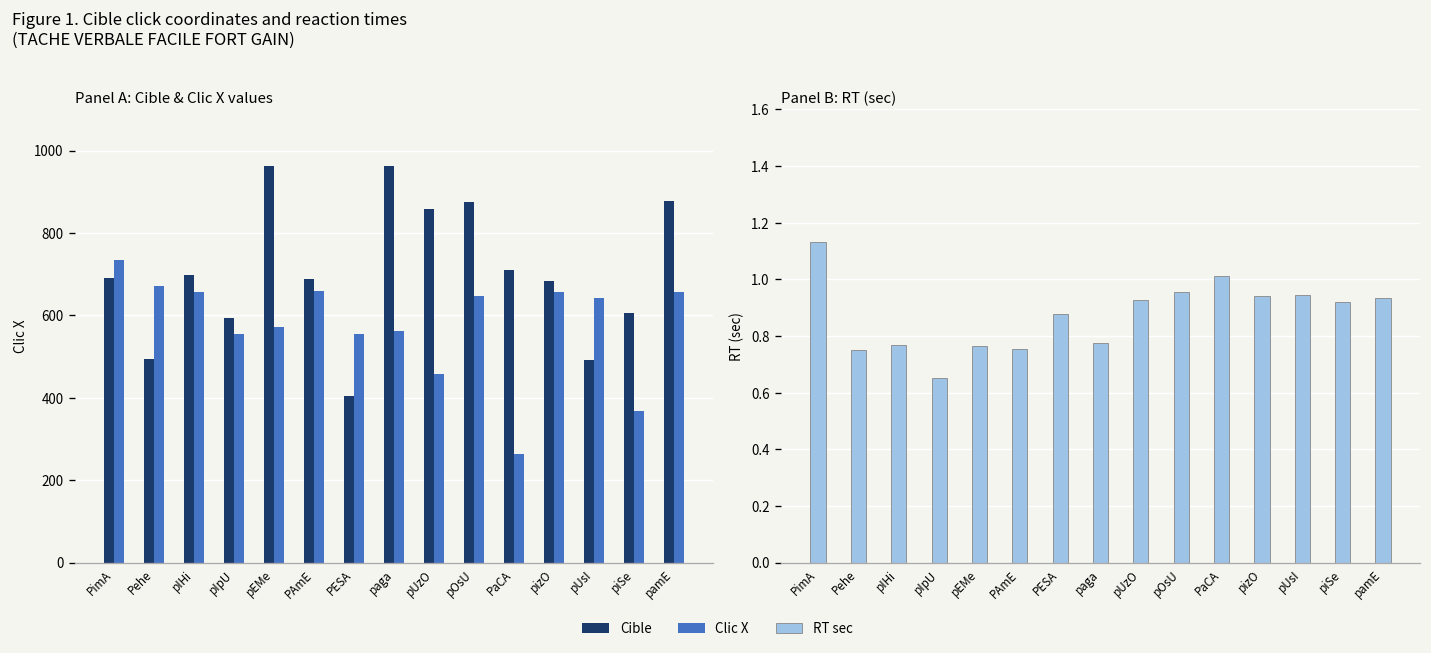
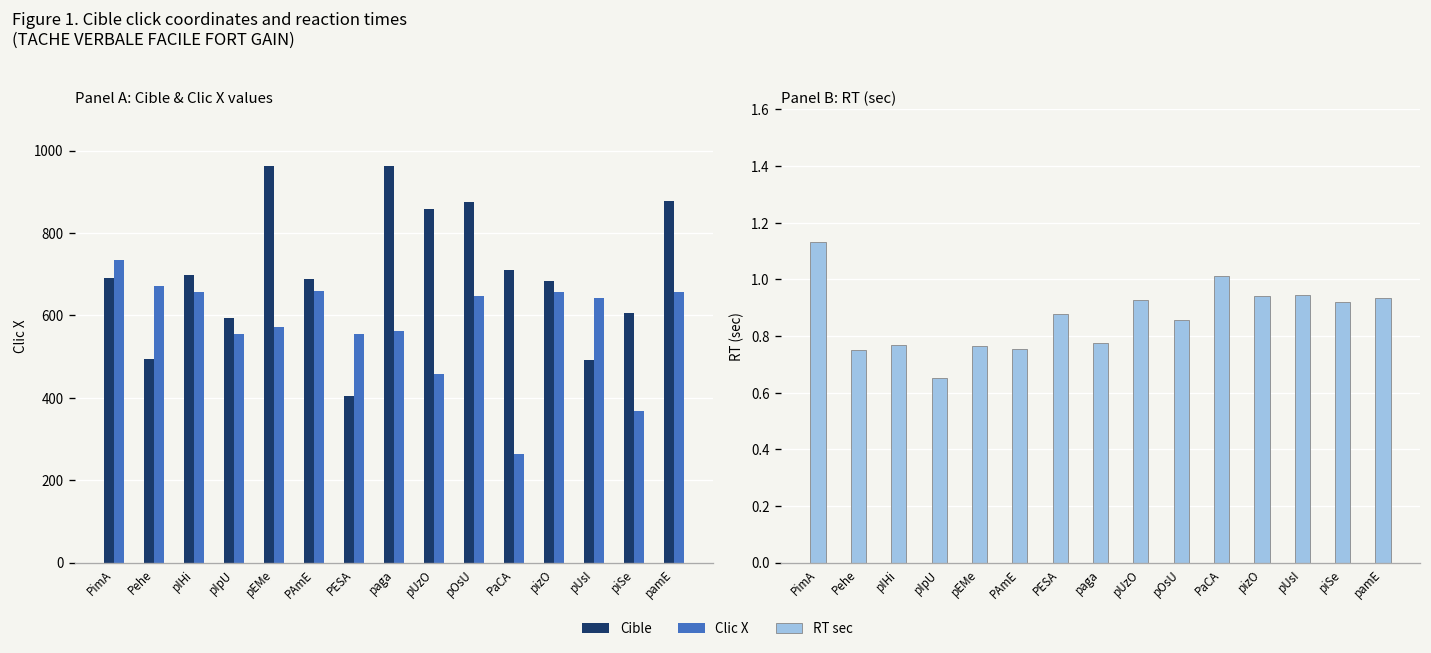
  {
    "Panel A: Cible & Clic X values": {
      "Cible": {
        "PimA": 690,
        "Pehe": 500,
        "pIHi": 700,
        "pIpU": 590,
        "pEMe": 960,
        "PAmE": 690,
        "PESA": 410,
        "paga": 960,
        "pUzO": 860,
        "pOsU": 880,
        "PaCA": 710,
        "pizO": 680,
        "pUsI": 490,
        "piSe": 610,
        "pamE": 880
      },
      "Clic X": {
        "PimA": 730,
        "Pehe": 670,
        "pIHi": 660,
        "pIpU": 560,
        "pEMe": 570,
        "PAmE": 660,
        "PESA": 560,
        "paga": 560,
        "pUzO": 460,
        "pOsU": 650,
        "PaCA": 260,
        "pizO": 660,
        "pUsI": 640,
        "piSe": 370,
        "pamE": 660
      }
    },
    "Panel B: RT (sec)": {
      "PimA": 1.13,
      "Pehe": 0.75,
      "pIHi": 0.77,
      "pIpU": 0.65,
      "pEMe": 0.76,
      "PAmE": 0.75,
      "PESA": 0.88,
      "paga": 0.77,
      "pUzO": 0.93,
-     "pOsU": 0.95,
+     "pOsU": 0.86,
      "PaCA": 1.01,
      "pizO": 0.94,
      "pUsI": 0.95,
      "piSe": 0.92,
      "pamE": 0.93
    }
  }
